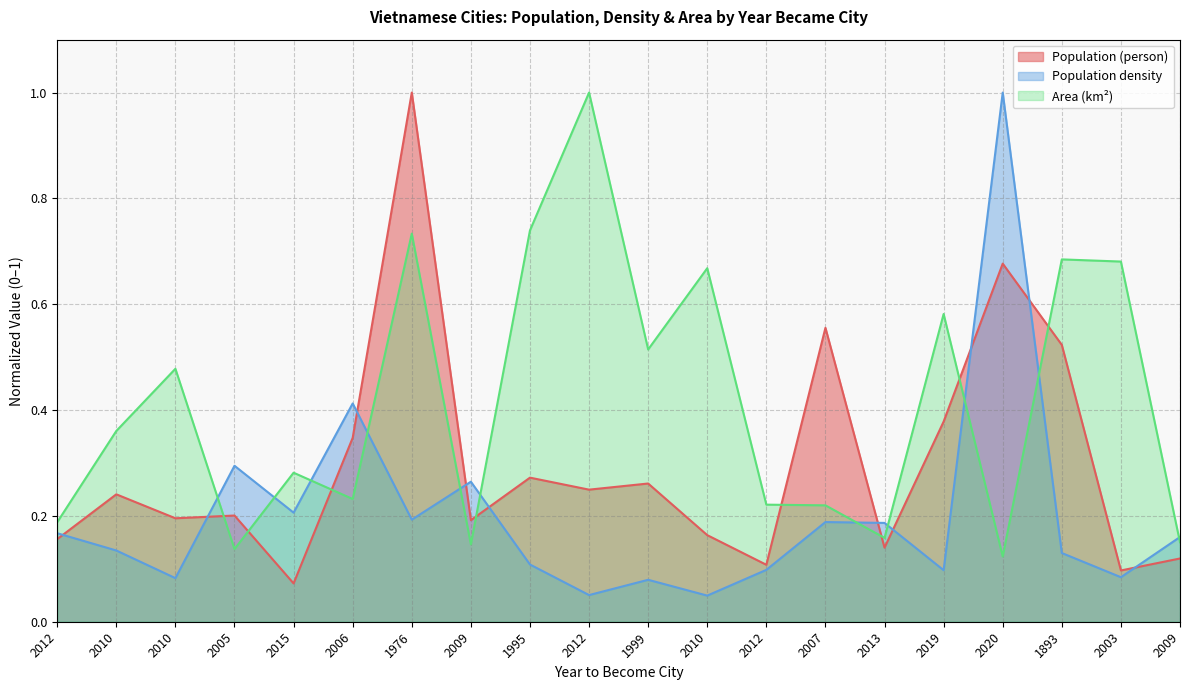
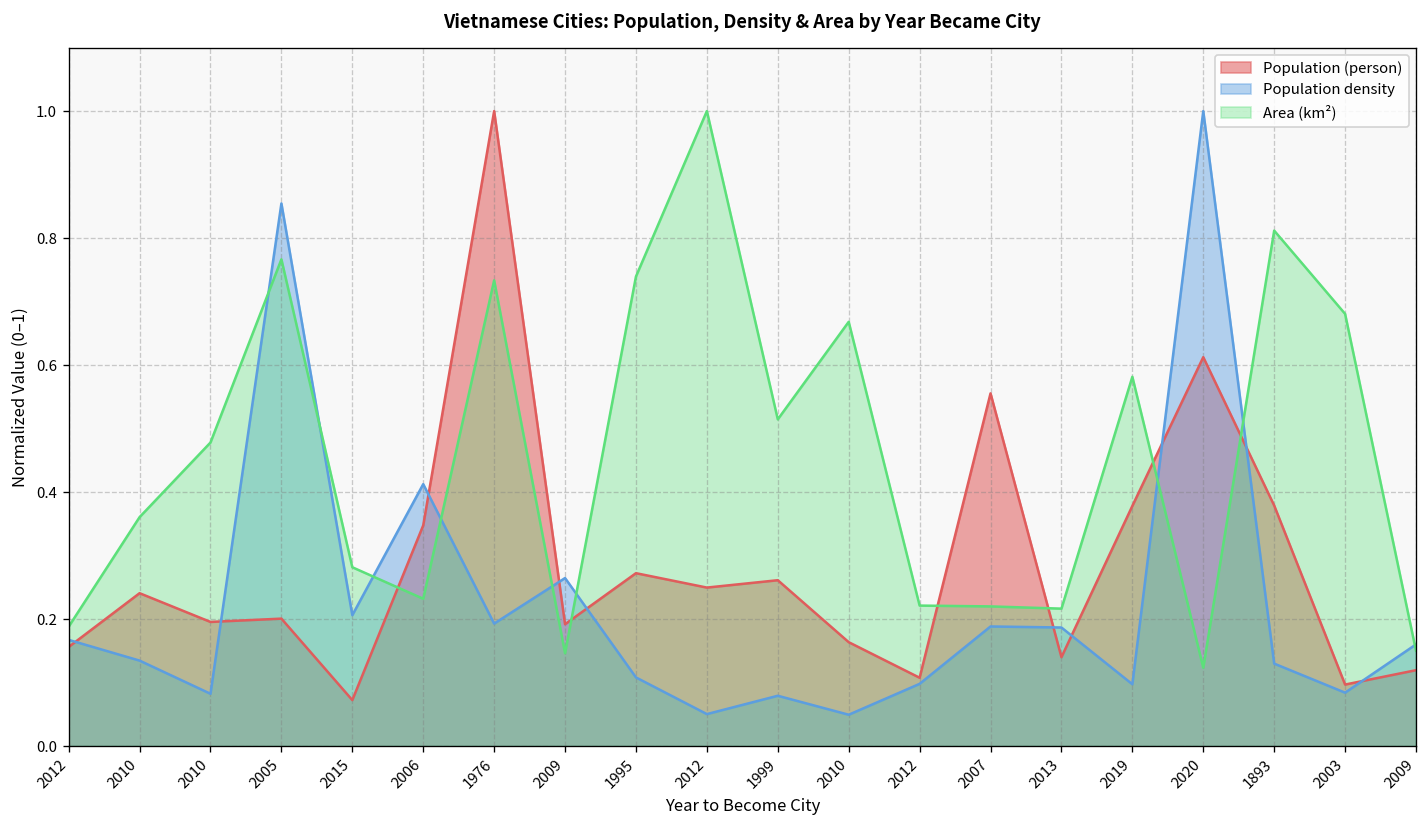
  {
    "Population (person)": {
      "2005": 0.20,
      "2015": 0.07,
      "2006": 0.35,
      "1976": 1.00,
      "1995": 0.27,
      "1999": 0.26,
      "2007": 0.56,
      "2013": 0.14,
      "2019": 0.38,
-     "2020": 0.68,
-     "1893": 0.52,
+     "2020": 0.61,
+     "1893": 0.38,
      "2003": 0.10
    },
    "Population density": {
-     "2005": 0.29,
+     "2005": 0.85,
      "2015": 0.21,
      "2006": 0.41,
      "1976": 0.19,
      "1995": 0.11,
      "1999": 0.08,
      "2007": 0.19,
      "2013": 0.19,
      "2019": 0.10,
      "2020": 1.00,
      "1893": 0.13,
      "2003": 0.08
    },
    "Area (km²)": {
-     "2005": 0.14,
+     "2005": 0.77,
      "2015": 0.28,
      "2006": 0.23,
      "1976": 0.73,
      "1995": 0.74,
      "1999": 0.51,
      "2007": 0.22,
-     "2013": 0.16,
+     "2013": 0.22,
      "2019": 0.58,
      "2020": 0.12,
-     "1893": 0.68,
+     "1893": 0.81,
      "2003": 0.68
    }
  }
